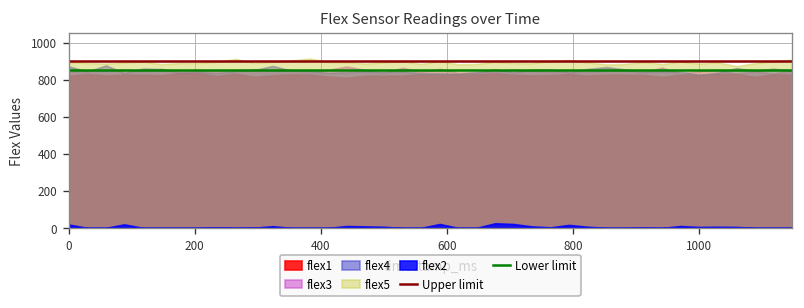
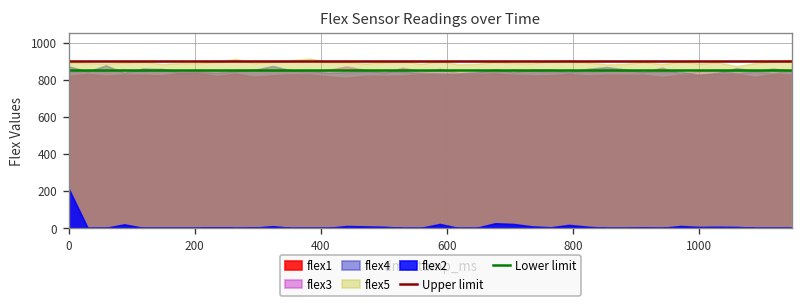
  {
    "flex1": {
      "0": 820
    },
    "flex3": {
      "0": 840
    },
    "flex4": {
      "0": 870
    },
    "flex5": {
      "0": 900
    },
    "flex2": {
-     "0": 20
+     "0": 210
    }
  }
